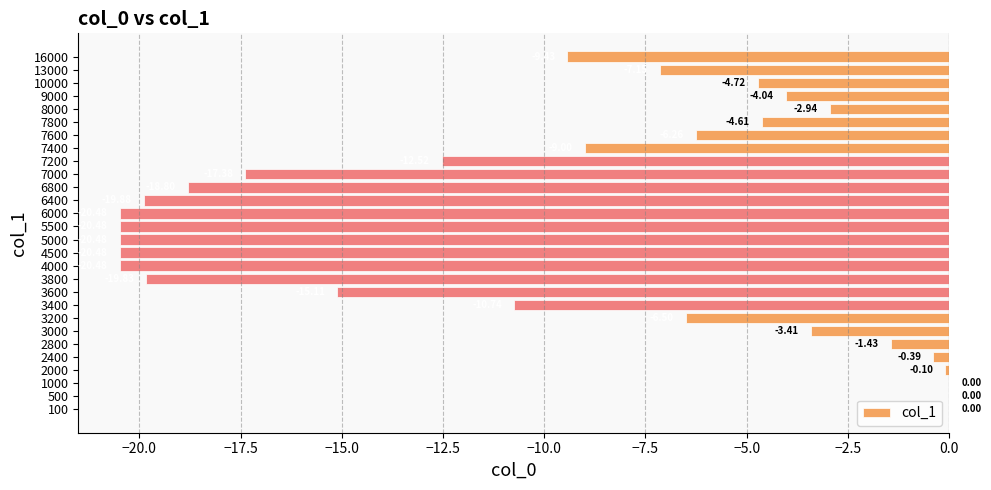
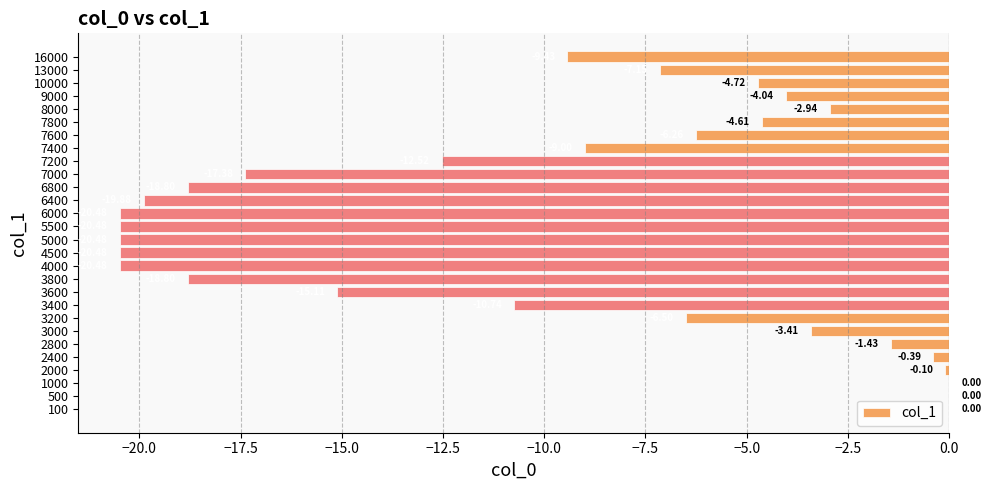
  {
    "16000": -9.4,
    "13000": -7.1,
    "7600": -6.3,
    "7400": -9.0,
    "7200": -12.5,
    "7000": -17.4,
    "6800": -18.8,
    "6400": -19.9,
    "6000": -20.5,
    "5500": -20.5,
    "5000": -20.5,
    "4500": -20.5,
    "4000": -20.5,
-   "3800": -19.8,
+   "3800": -18.8,
    "3600": -15.1,
    "3400": -10.7,
    "3200": -6.5
  }
